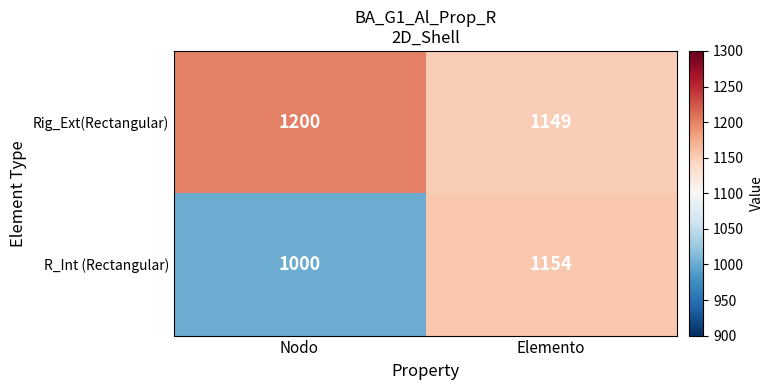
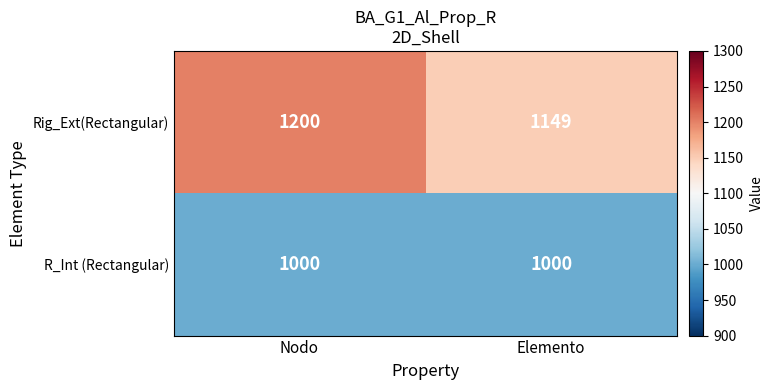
  {
    "Rig_Ext(Rectangular)": {
      "Nodo": 1200,
      "Elemento": 1149
    },
    "R_Int (Rectangular)": {
      "Nodo": 1000,
-     "Elemento": 1154
+     "Elemento": 1000
    }
  }
